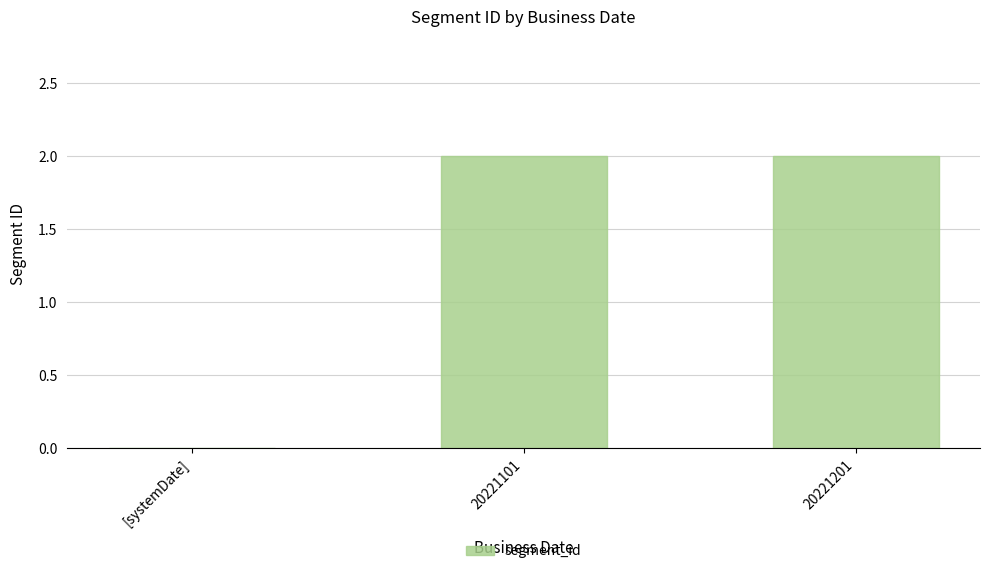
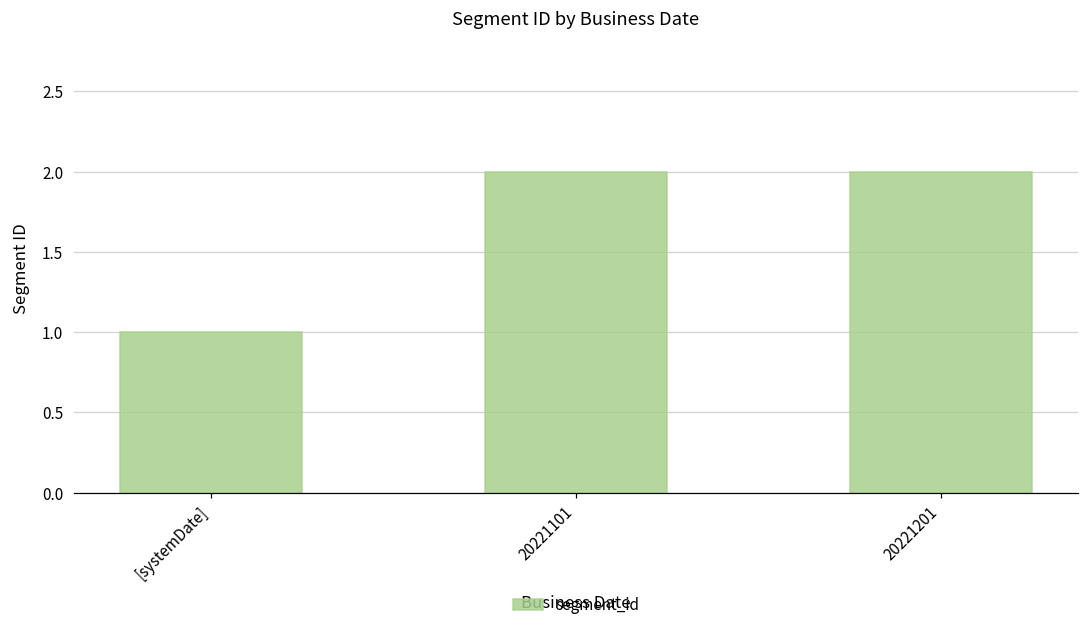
  {
-   "[systemDate]": 0,
+   "[systemDate]": 1,
    "20221101": 2,
    "20221201": 2
  }
